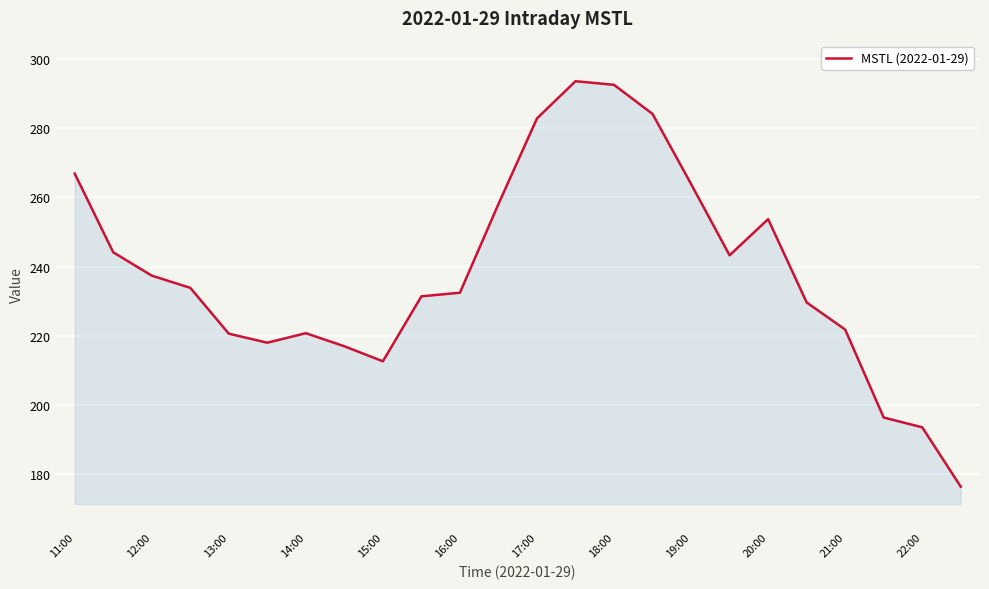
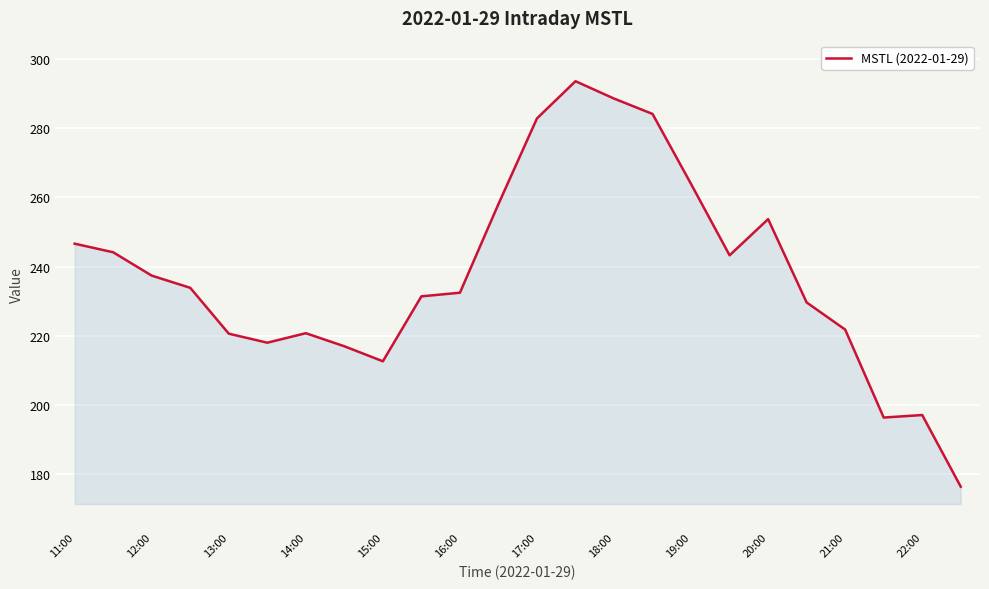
  {
-   "11:00": 267,
+   "11:00": 247,
    "12:00": 237,
    "13:00": 221,
    "14:00": 221,
    "15:00": 213,
    "16:00": 232,
    "17:00": 283,
-   "18:00": 293,
+   "18:00": 289,
    "19:00": 264,
    "20:00": 254,
    "21:00": 222,
-   "22:00": 194
+   "22:00": 197
  }
